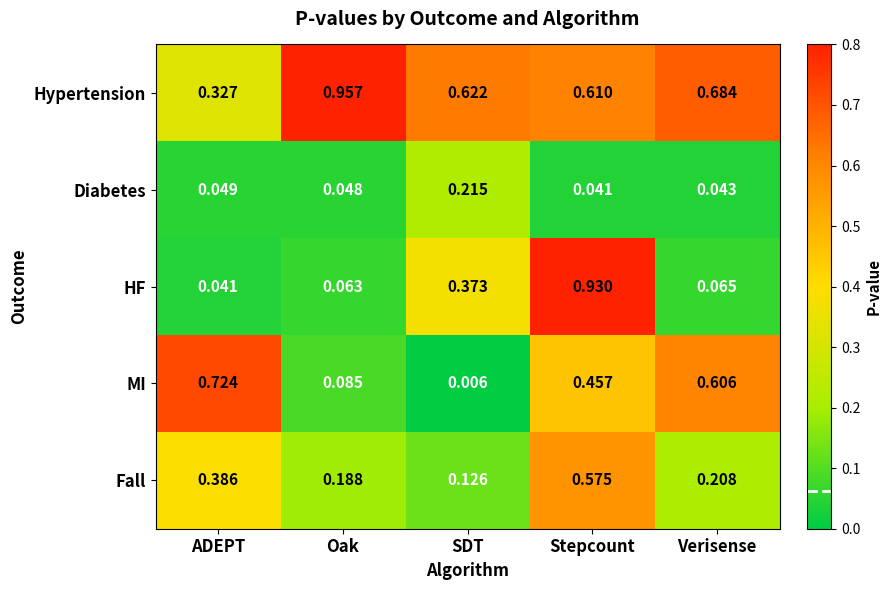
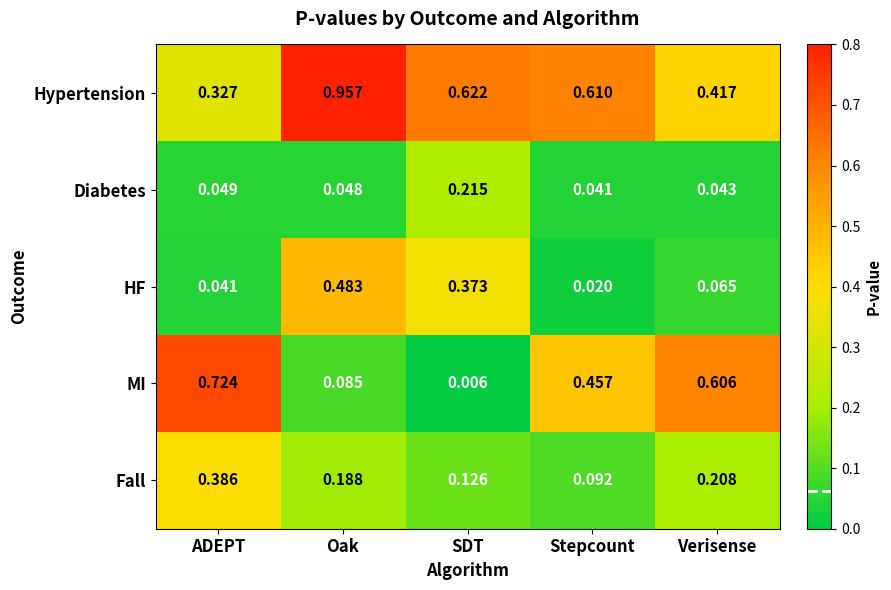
  {
    "Hypertension": {
      "ADEPT": 0.327,
      "Oak": 0.957,
      "SDT": 0.622,
      "Stepcount": 0.610,
-     "Verisense": 0.684
+     "Verisense": 0.417
    },
    "Diabetes": {
      "ADEPT": 0.049,
      "Oak": 0.048,
      "SDT": 0.215,
      "Stepcount": 0.041,
      "Verisense": 0.043
    },
    "HF": {
      "ADEPT": 0.041,
-     "Oak": 0.063,
+     "Oak": 0.483,
      "SDT": 0.373,
-     "Stepcount": 0.930,
+     "Stepcount": 0.020,
      "Verisense": 0.065
    },
    "MI": {
      "ADEPT": 0.724,
      "Oak": 0.085,
      "SDT": 0.006,
      "Stepcount": 0.457,
      "Verisense": 0.606
    },
    "Fall": {
      "ADEPT": 0.386,
      "Oak": 0.188,
      "SDT": 0.126,
-     "Stepcount": 0.575,
+     "Stepcount": 0.092,
      "Verisense": 0.208
    }
  }
